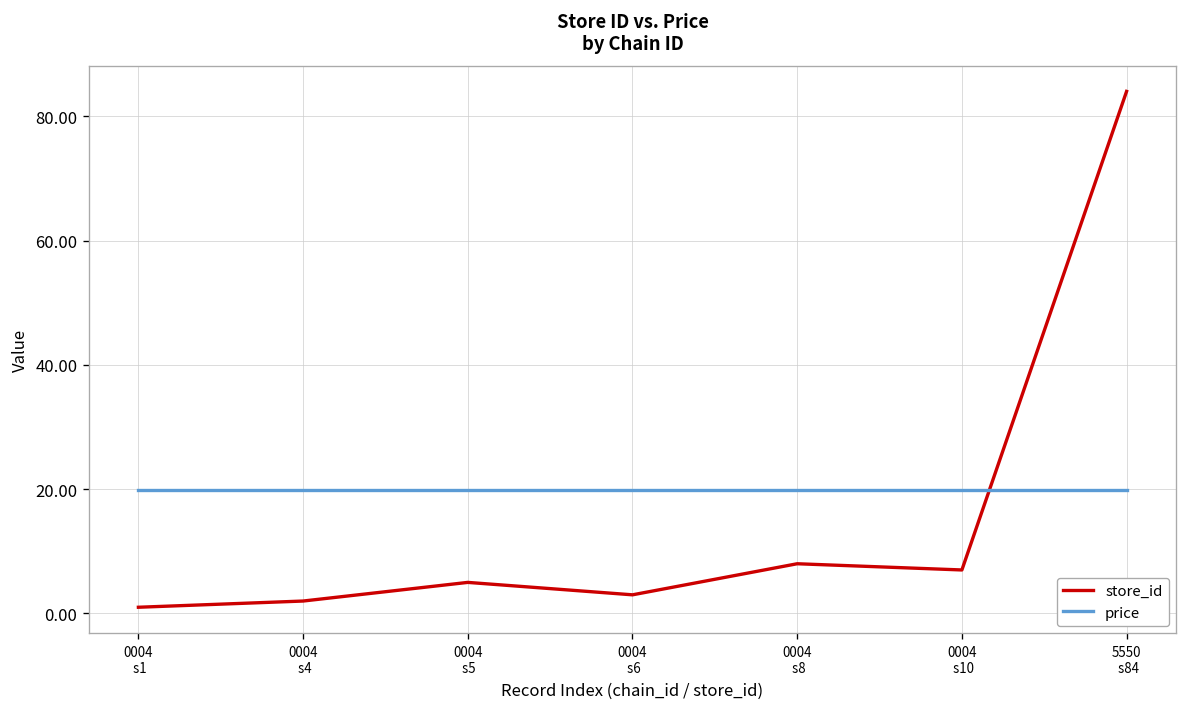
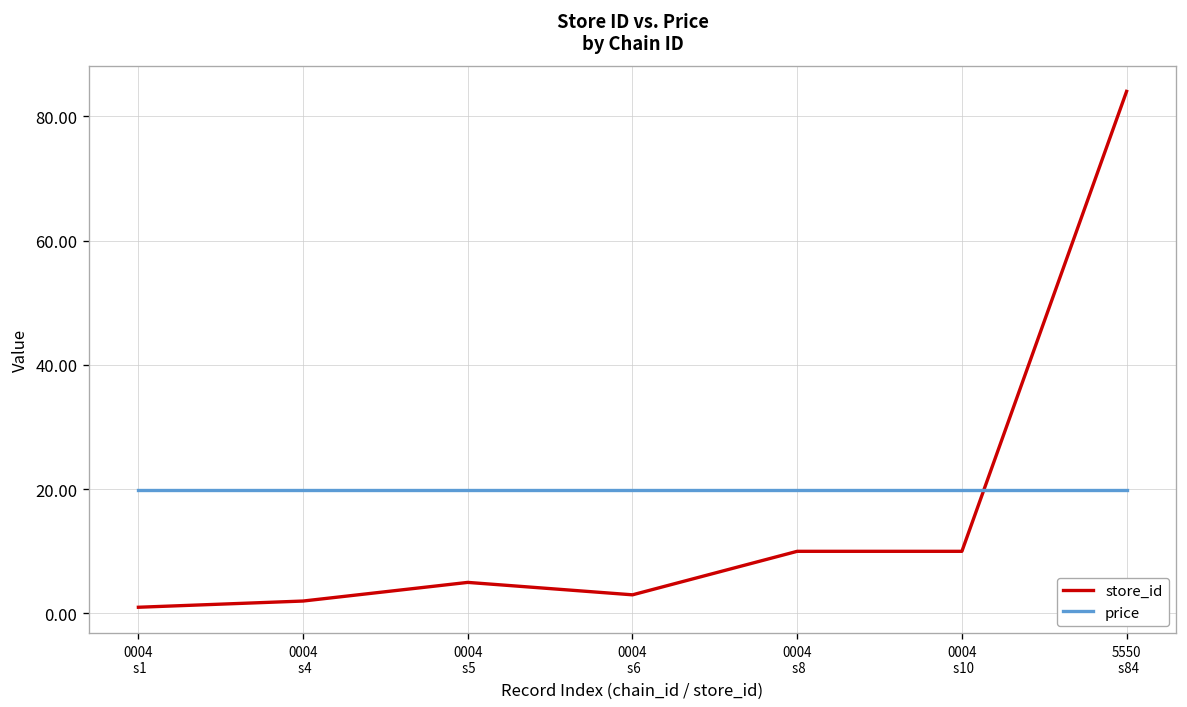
  {
    "store_id": {
      "0004 s1": 1,
      "0004 s4": 2,
      "0004 s5": 5,
      "0004 s6": 3,
-     "0004 s8": 8,
-     "0004 s10": 7,
+     "0004 s8": 10,
+     "0004 s10": 10,
      "5550 s84": 84
    },
    "price": {
      "0004 s1": 20,
      "0004 s4": 20,
      "0004 s5": 20,
      "0004 s6": 20,
      "0004 s8": 20,
      "0004 s10": 20,
      "5550 s84": 20
    }
  }
